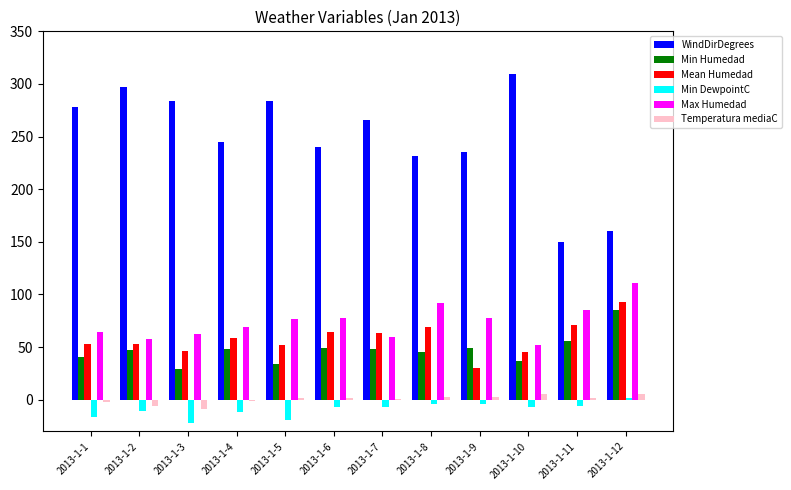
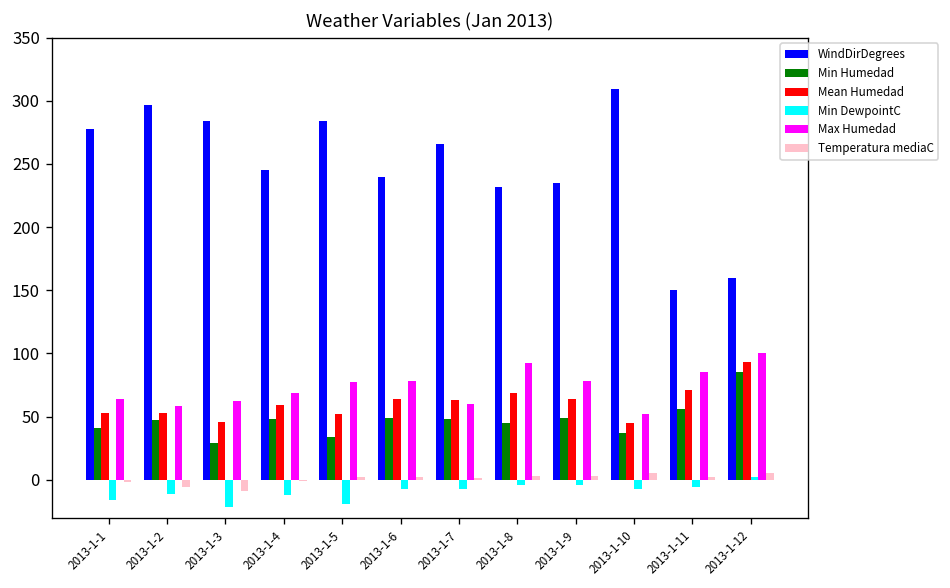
  {
    "WindDirDegrees": {
      "2013-1-1": 278,
      "2013-1-2": 297,
      "2013-1-3": 284,
      "2013-1-4": 245,
      "2013-1-5": 284,
      "2013-1-6": 240,
      "2013-1-7": 266,
      "2013-1-8": 232,
      "2013-1-9": 235,
      "2013-1-10": 309,
      "2013-1-11": 150,
      "2013-1-12": 160
    },
    "Min Humedad": {
      "2013-1-1": 41,
      "2013-1-2": 47,
      "2013-1-3": 29,
      "2013-1-4": 48,
      "2013-1-5": 34,
      "2013-1-6": 49,
      "2013-1-7": 48,
      "2013-1-8": 45,
      "2013-1-9": 49,
      "2013-1-10": 37,
      "2013-1-11": 56,
      "2013-1-12": 85
    },
    "Mean Humedad": {
      "2013-1-1": 53,
      "2013-1-2": 53,
      "2013-1-3": 46,
      "2013-1-4": 59,
      "2013-1-5": 52,
      "2013-1-6": 64,
      "2013-1-7": 63,
      "2013-1-8": 69,
-     "2013-1-9": 30,
+     "2013-1-9": 64,
      "2013-1-10": 45,
      "2013-1-11": 71,
      "2013-1-12": 93
    },
    "Min DewpointC": {
      "2013-1-1": -16,
      "2013-1-2": -11,
      "2013-1-3": -22,
      "2013-1-4": -12,
      "2013-1-5": -19,
      "2013-1-6": -7,
      "2013-1-7": -7,
      "2013-1-8": -4,
      "2013-1-9": -4,
      "2013-1-10": -7,
      "2013-1-11": -6
    },
    "Max Humedad": {
      "2013-1-1": 64,
      "2013-1-2": 58,
      "2013-1-3": 62,
      "2013-1-4": 69,
      "2013-1-5": 77,
      "2013-1-6": 78,
      "2013-1-7": 60,
      "2013-1-8": 92,
      "2013-1-9": 78,
      "2013-1-10": 52,
      "2013-1-11": 85,
-     "2013-1-12": 111
+     "2013-1-12": 100
    },
    "Temperatura mediaC": {
      "2013-1-2": -6,
      "2013-1-3": -9,
      "2013-1-8": 3,
      "2013-1-9": 3,
      "2013-1-10": 5,
      "2013-1-12": 5
    }
  }
